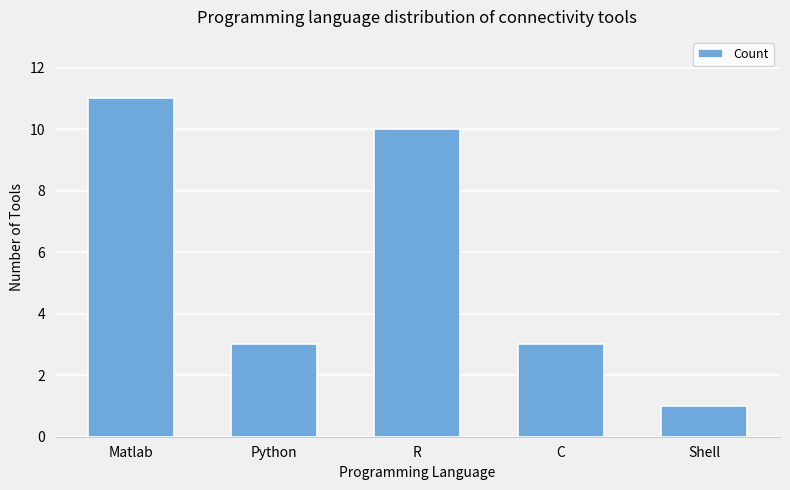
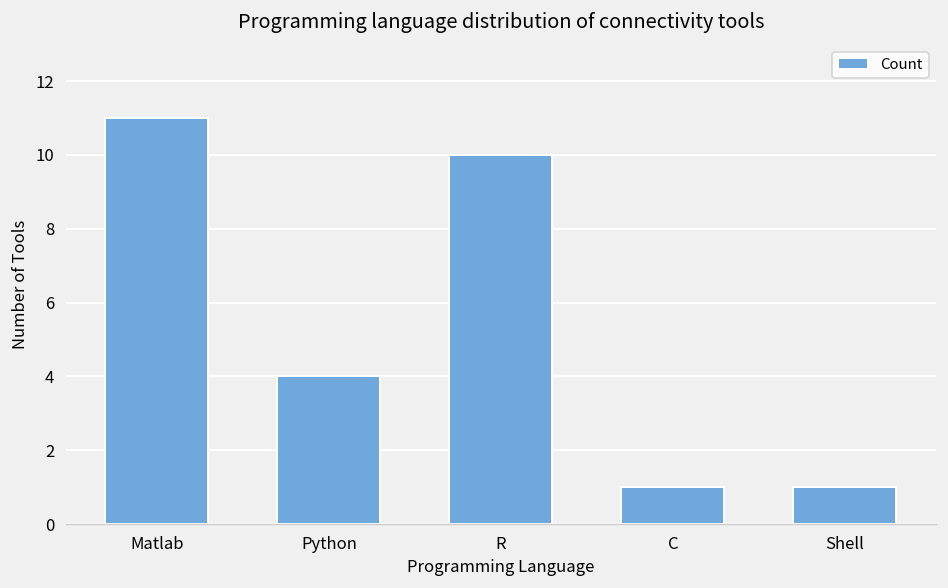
  {
    "Matlab": 11,
-   "Python": 3,
+   "Python": 4,
    "R": 10,
-   "C": 3,
+   "C": 1,
    "Shell": 1
  }
